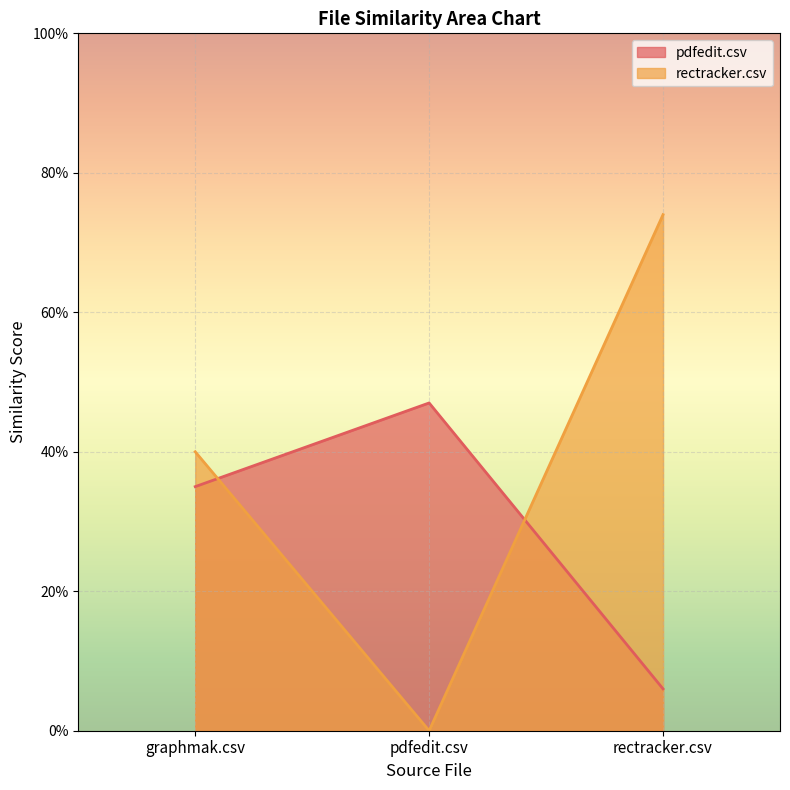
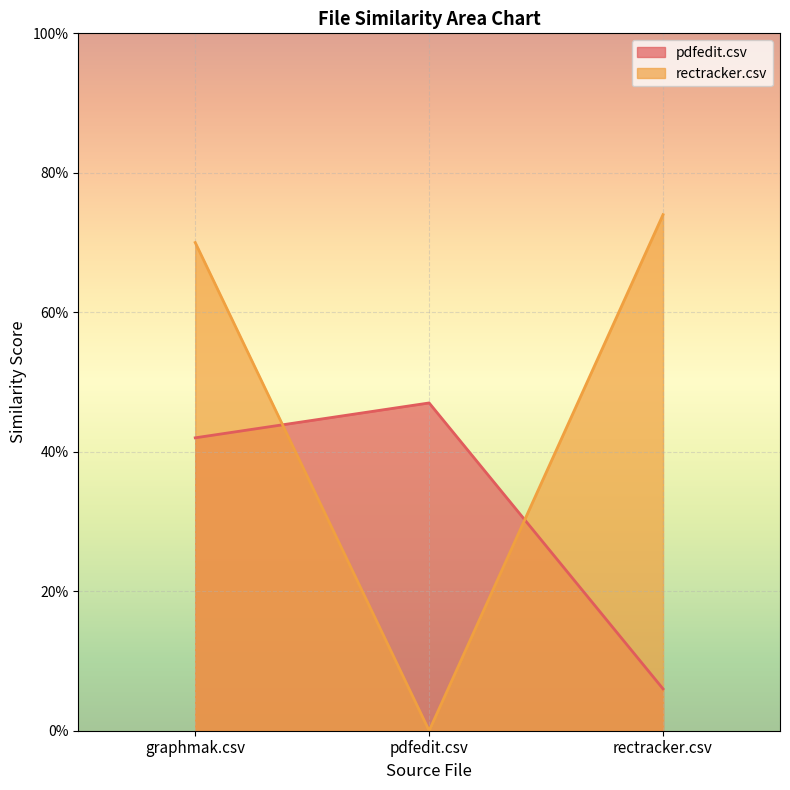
  {
    "pdfedit.csv": {
-     "graphmak.csv": "35%",
+     "graphmak.csv": "42%",
      "pdfedit.csv": "47%",
      "rectracker.csv": "6%"
    },
    "rectracker.csv": {
-     "graphmak.csv": "40%",
+     "graphmak.csv": "70%",
      "pdfedit.csv": "0%",
      "rectracker.csv": "74%"
    }
  }
